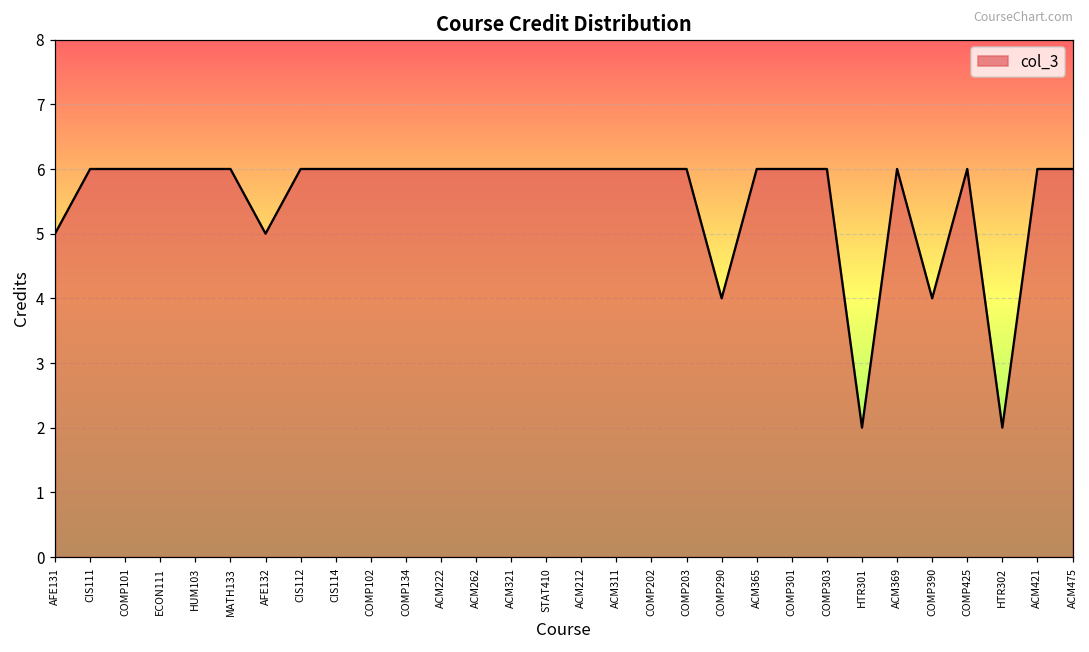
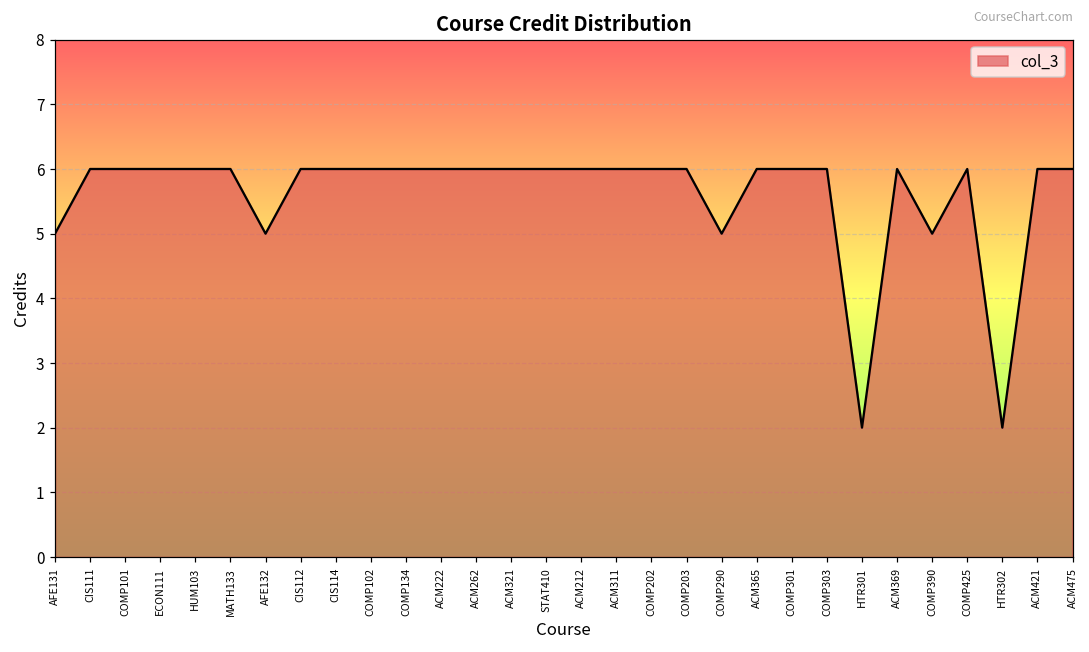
  {
    "AFE131": 5,
    "CIS111": 6,
    "COMP101": 6,
    "ECON111": 6,
    "HUM103": 6,
    "MATH133": 6,
    "AFE132": 5,
    "CIS112": 6,
    "CIS114": 6,
    "COMP102": 6,
    "COMP134": 6,
    "ACM222": 6,
    "ACM262": 6,
    "ACM321": 6,
    "STAT410": 6,
    "ACM212": 6,
    "ACM311": 6,
    "COMP202": 6,
    "COMP203": 6,
-   "COMP290": 4,
+   "COMP290": 5,
    "ACM365": 6,
    "COMP301": 6,
    "COMP303": 6,
    "HTR301": 2,
    "ACM369": 6,
-   "COMP390": 4,
+   "COMP390": 5,
    "COMP425": 6,
    "HTR302": 2,
    "ACM421": 6,
    "ACM475": 6
  }
